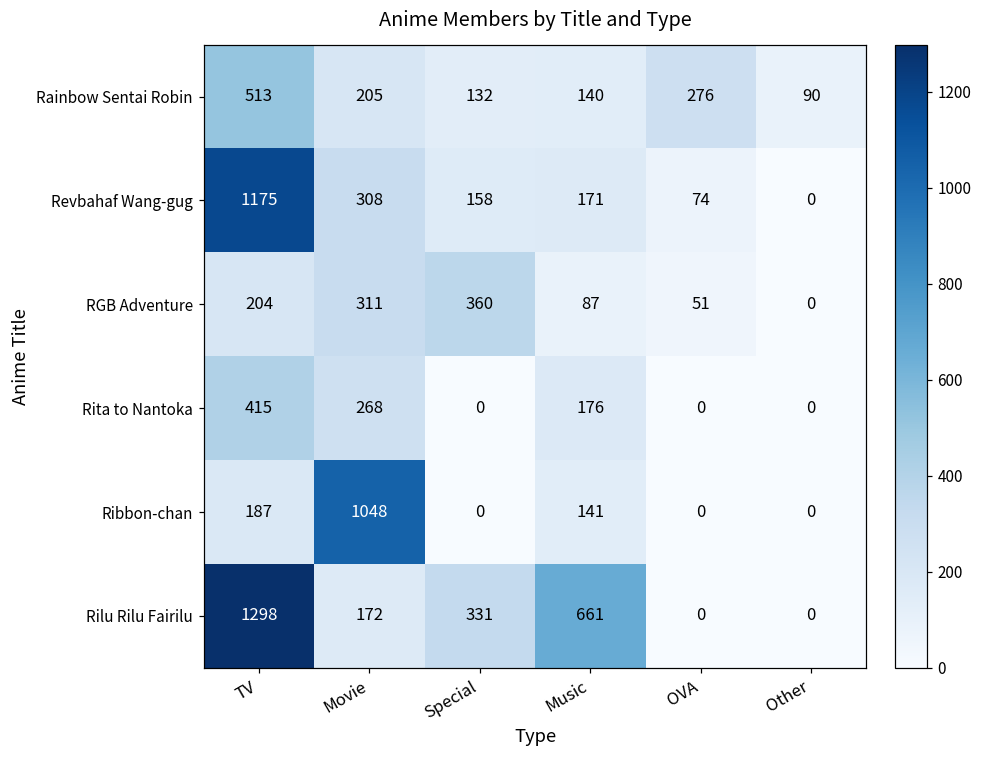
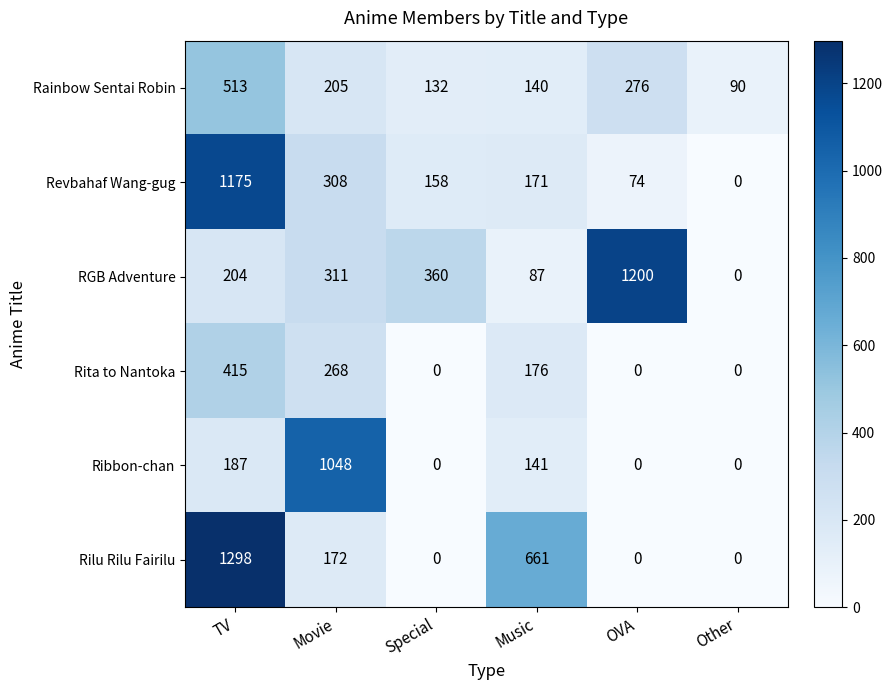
  {
    "Rainbow Sentai Robin": {
      "TV": 513,
      "Movie": 205,
      "Special": 132,
      "Music": 140,
      "OVA": 276,
      "Other": 90
    },
    "Revbahaf Wang-gug": {
      "TV": 1175,
      "Movie": 308,
      "Special": 158,
      "Music": 171,
      "OVA": 74,
      "Other": 0
    },
    "RGB Adventure": {
      "TV": 204,
      "Movie": 311,
      "Special": 360,
      "Music": 87,
-     "OVA": 51,
+     "OVA": 1200,
      "Other": 0
    },
    "Rita to Nantoka": {
      "TV": 415,
      "Movie": 268,
      "Special": 0,
      "Music": 176,
      "OVA": 0,
      "Other": 0
    },
    "Ribbon-chan": {
      "TV": 187,
      "Movie": 1048,
      "Special": 0,
      "Music": 141,
      "OVA": 0,
      "Other": 0
    },
    "Rilu Rilu Fairilu": {
      "TV": 1298,
      "Movie": 172,
-     "Special": 331,
+     "Special": 0,
      "Music": 661,
      "OVA": 0,
      "Other": 0
    }
  }
